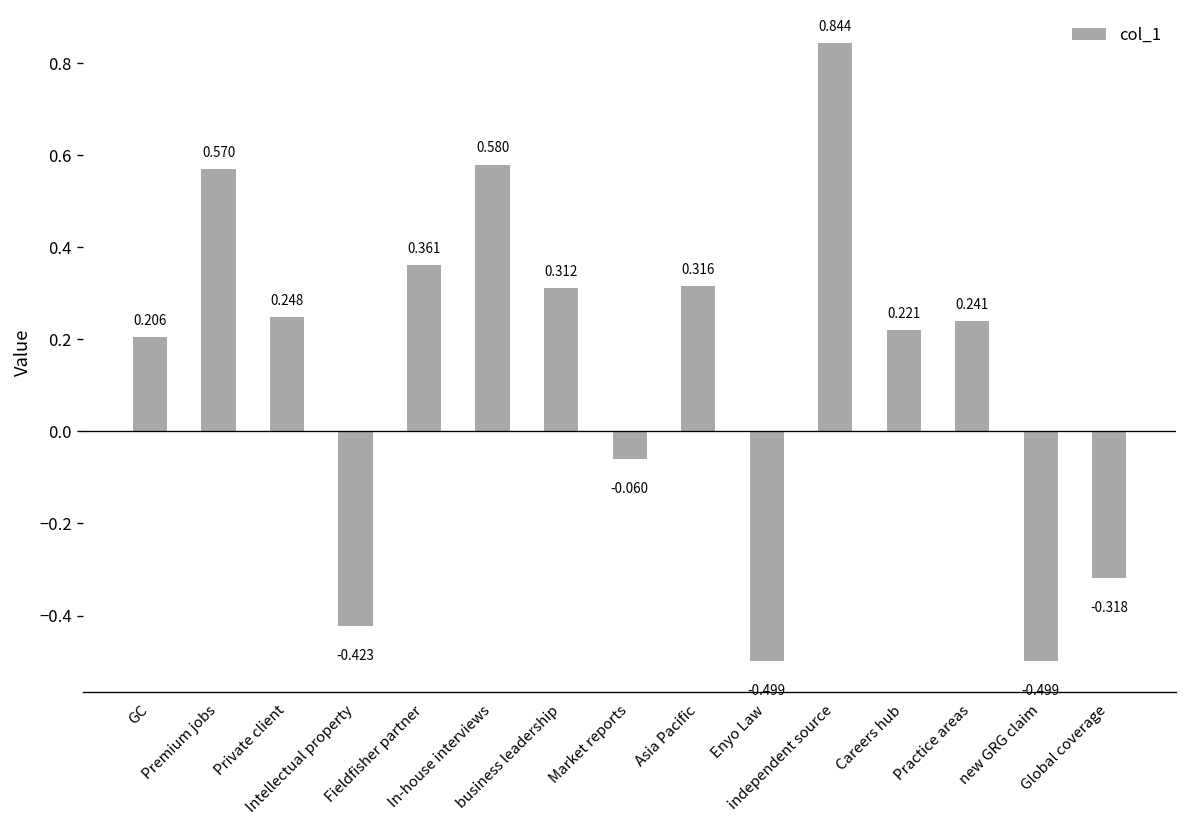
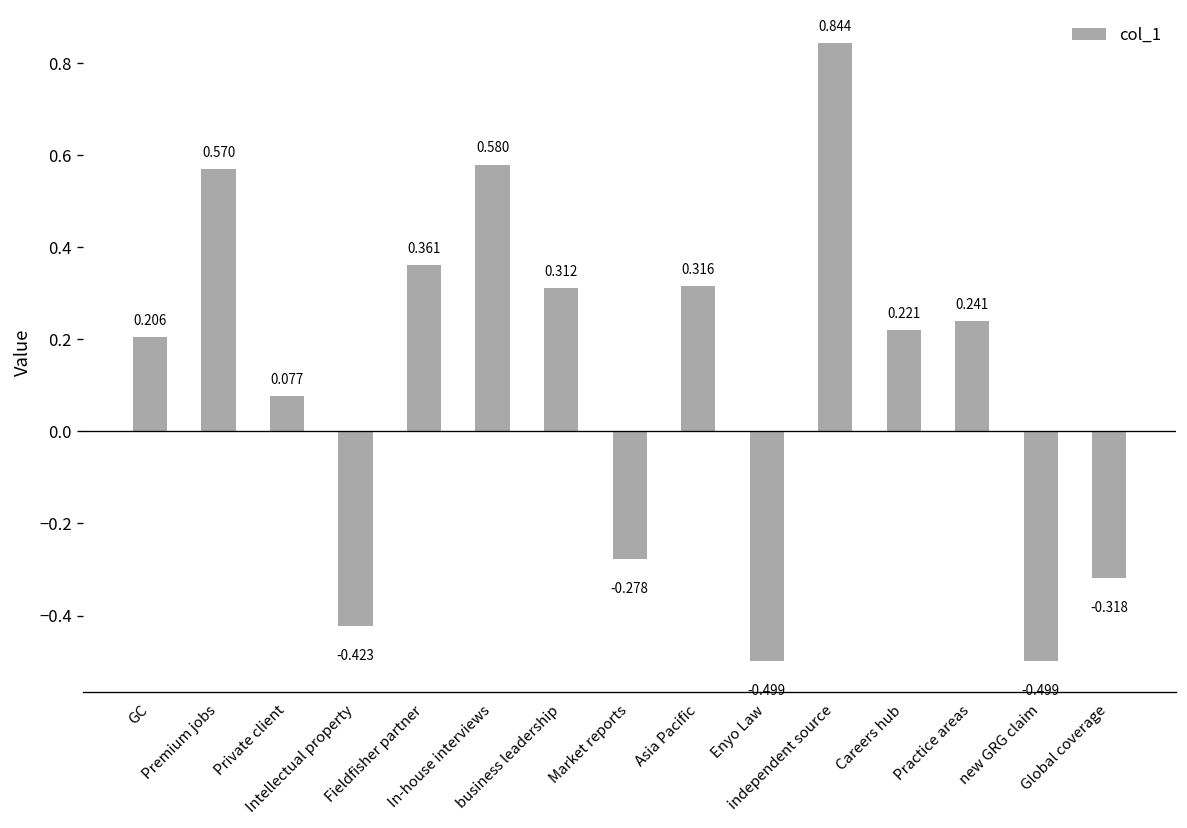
  {
    "GC": 0.206,
    "Premium jobs": 0.570,
-   "Private client": 0.248,
+   "Private client": 0.077,
    "Intellectual property": -0.423,
    "Fieldfisher partner": 0.361,
    "In-house interviews": 0.580,
    "business leadership": 0.312,
-   "Market reports": -0.060,
+   "Market reports": -0.278,
    "Asia Pacific": 0.316,
    "Enyo Law": -0.499,
    "independent source": 0.844,
    "Careers hub": 0.221,
    "Practice areas": 0.241,
    "new GRG claim": -0.499,
    "Global coverage": -0.318
  }
